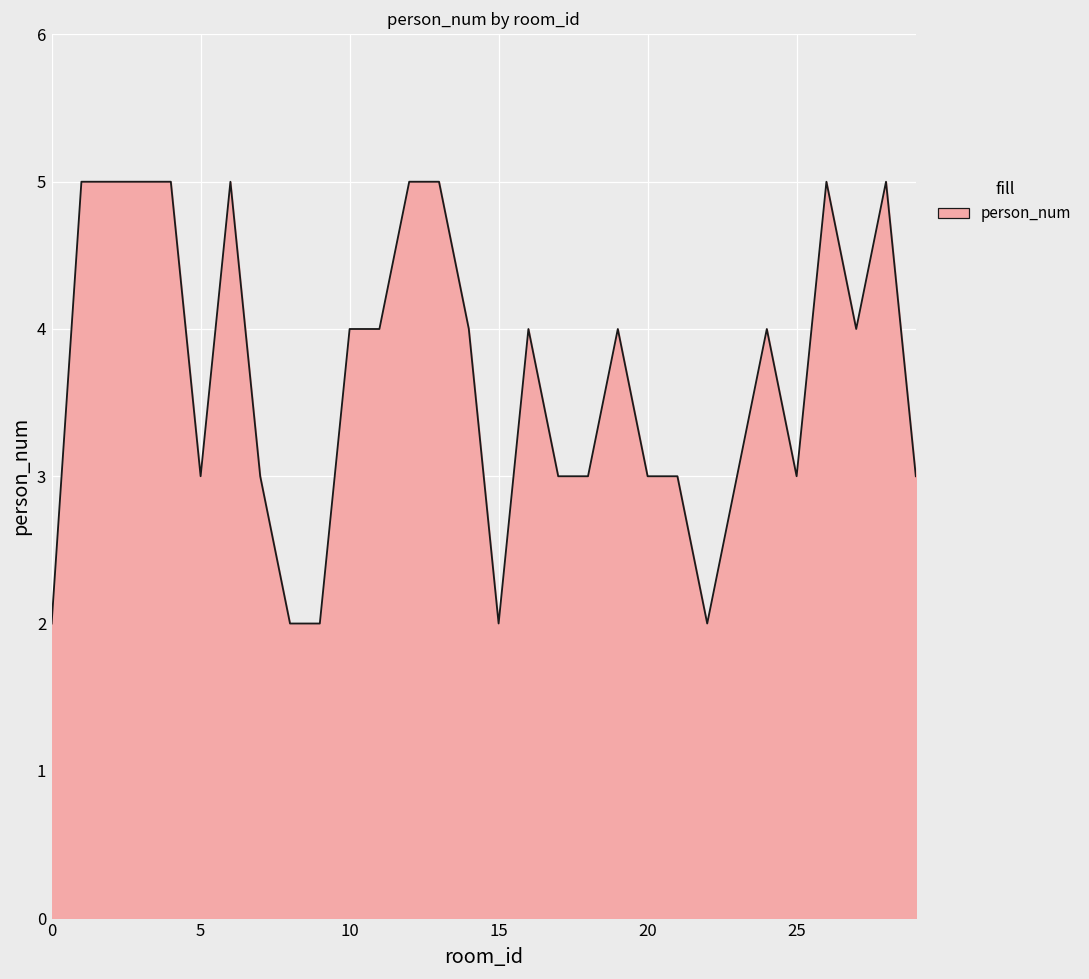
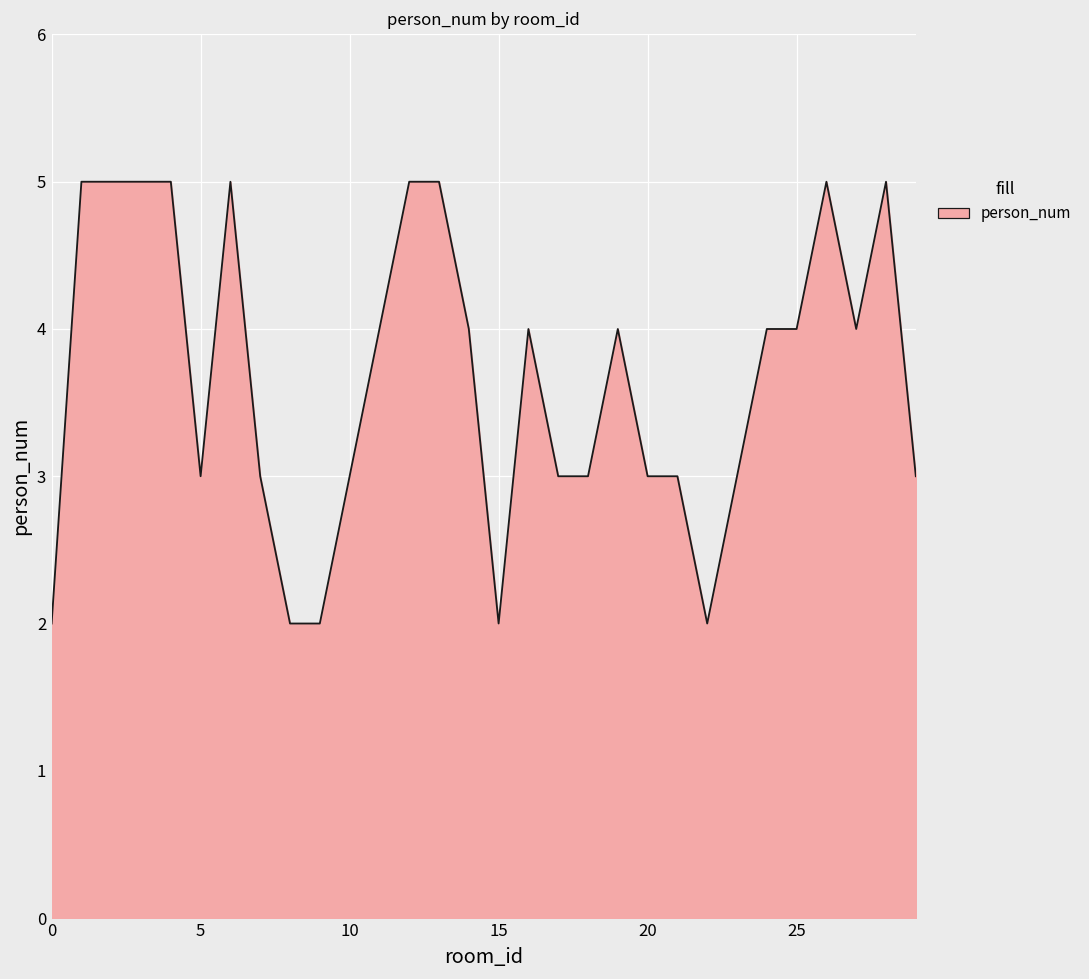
  {
    "0": 2,
    "5": 3,
-   "10": 4,
+   "10": 3,
    "15": 2,
    "20": 3,
-   "25": 3
+   "25": 4
  }
